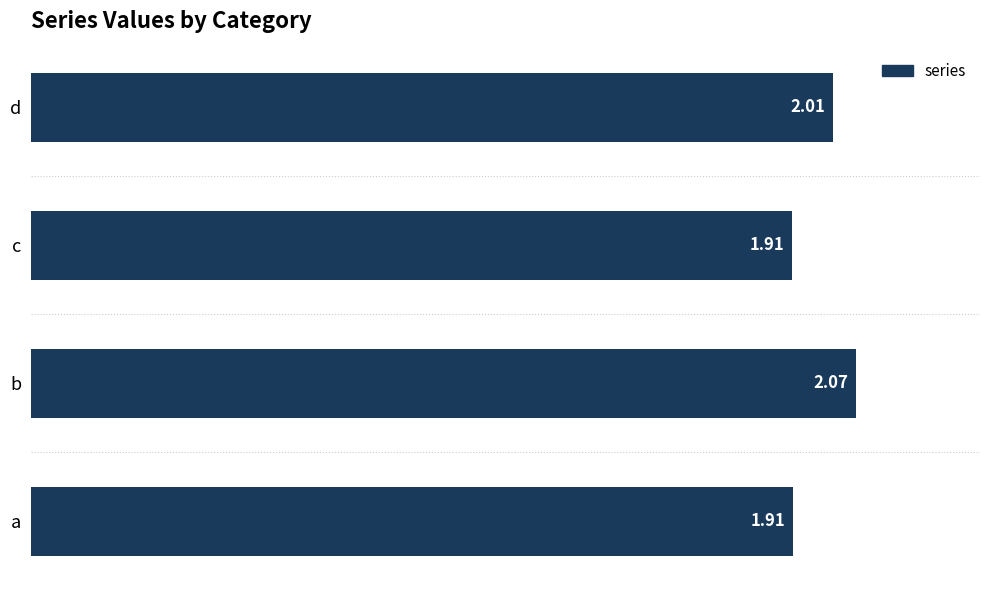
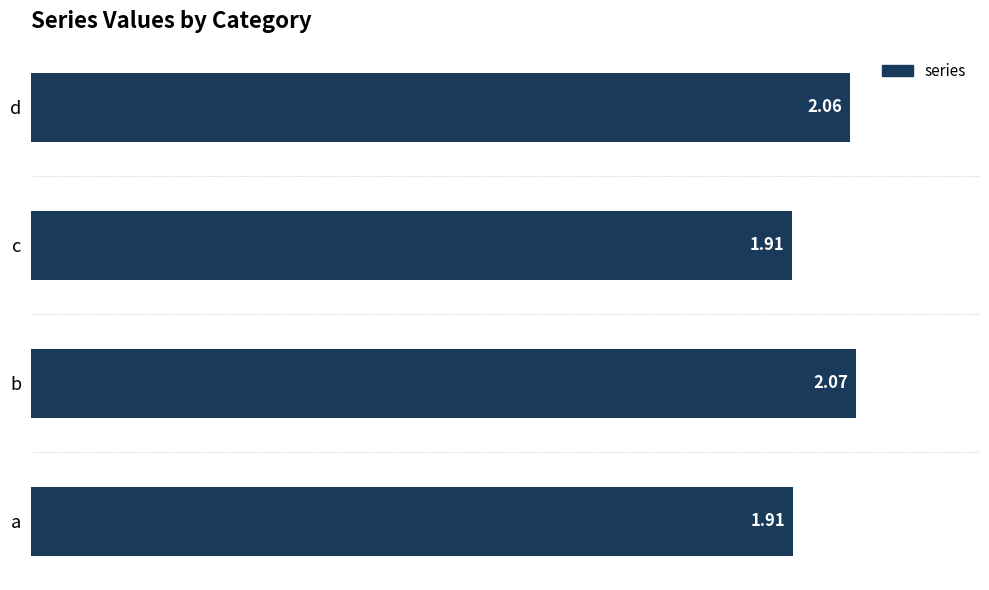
  {
-   "d": 2.01,
+   "d": 2.06,
    "c": 1.91,
    "b": 2.07,
    "a": 1.91
  }
